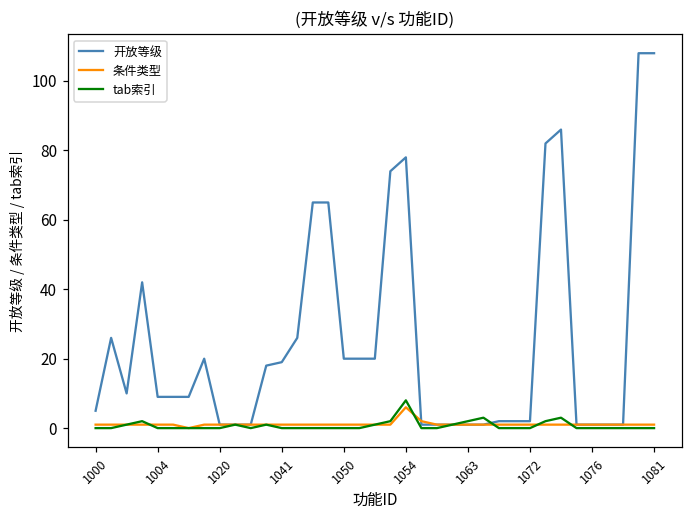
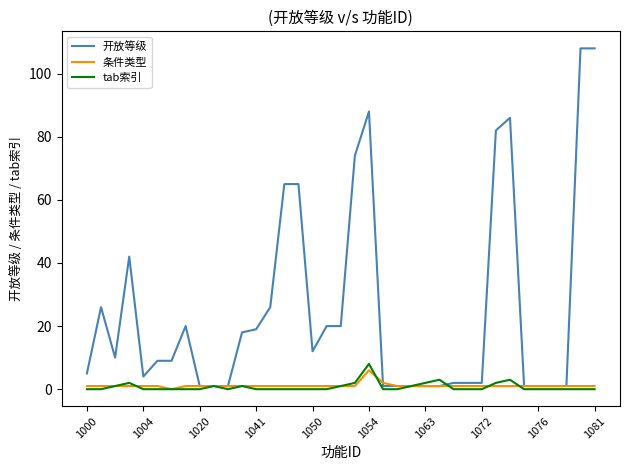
  {
    "开放等级": {
      "1000": 5,
-     "1004": 9,
+     "1004": 4,
      "1041": 19,
-     "1050": 20,
-     "1054": 78,
+     "1050": 12,
+     "1054": 88,
      "1072": 2,
      "1081": 108
    },
    "条件类型": {
      "1000": 1,
      "1004": 1,
      "1041": 1,
      "1050": 1,
      "1054": 6,
      "1072": 1,
      "1081": 1
    },
    "tab索引": {
      "1000": 0,
      "1004": 0,
      "1020": 0,
      "1041": 0,
      "1050": 0,
      "1054": 8,
      "1063": 2,
      "1072": 0,
      "1076": 0,
      "1081": 0
    }
  }
